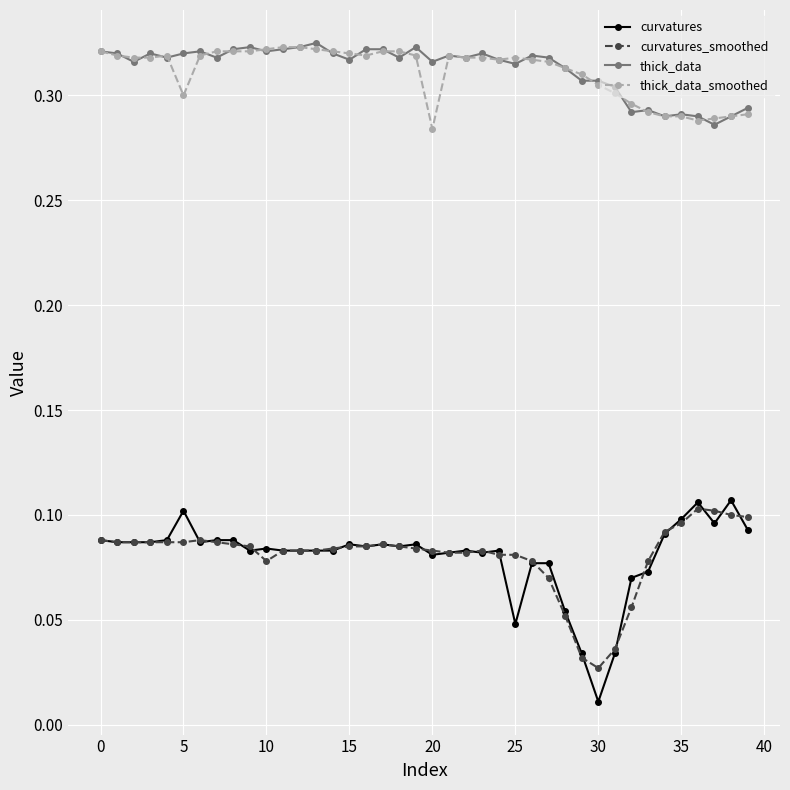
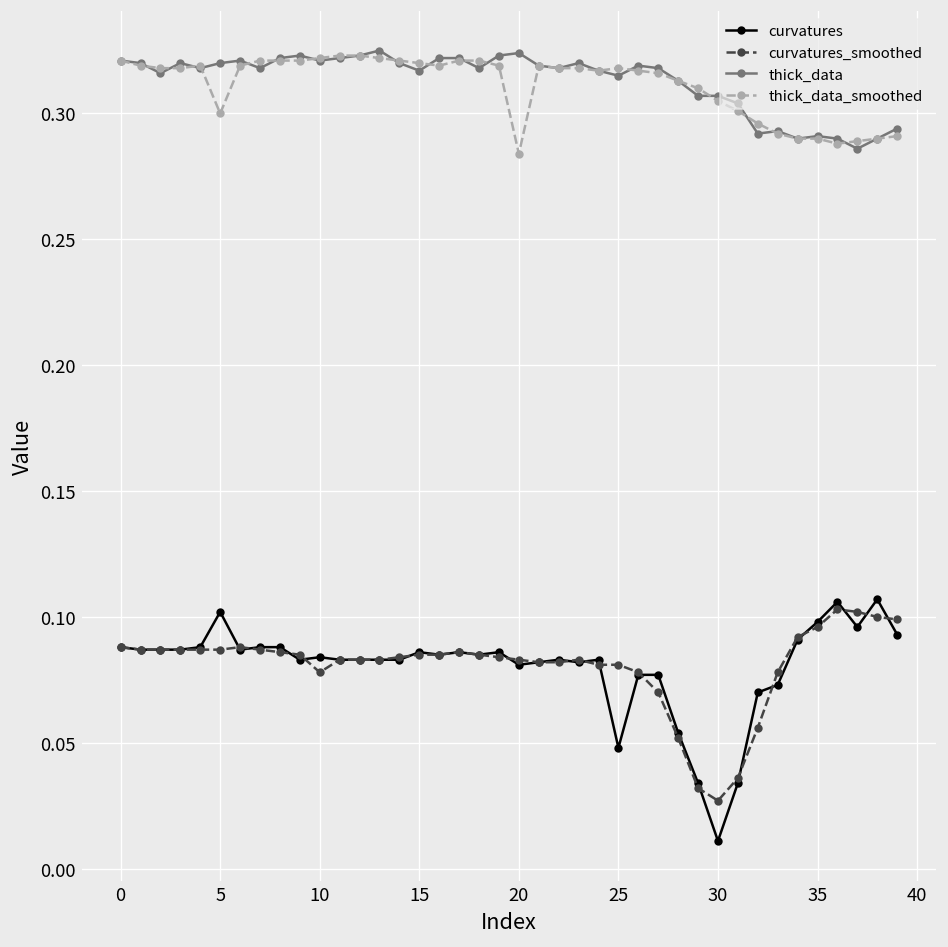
  {
    "curvatures": {
      "5": 0.102,
      "10": 0.084,
      "20": 0.081,
      "25": 0.048,
      "30": 0.011,
      "35": 0.098
    },
    "curvatures_smoothed": {
      "5": 0.087,
      "10": 0.078,
      "20": 0.083,
      "25": 0.081,
      "30": 0.027,
      "35": 0.096
    },
    "thick_data": {
      "5": 0.320,
      "15": 0.317,
-     "20": 0.316,
+     "20": 0.324,
      "25": 0.315,
      "30": 0.307
    },
    "thick_data_smoothed": {
      "5": 0.300,
      "15": 0.320,
      "20": 0.284,
      "25": 0.318,
      "30": 0.305
    }
  }
